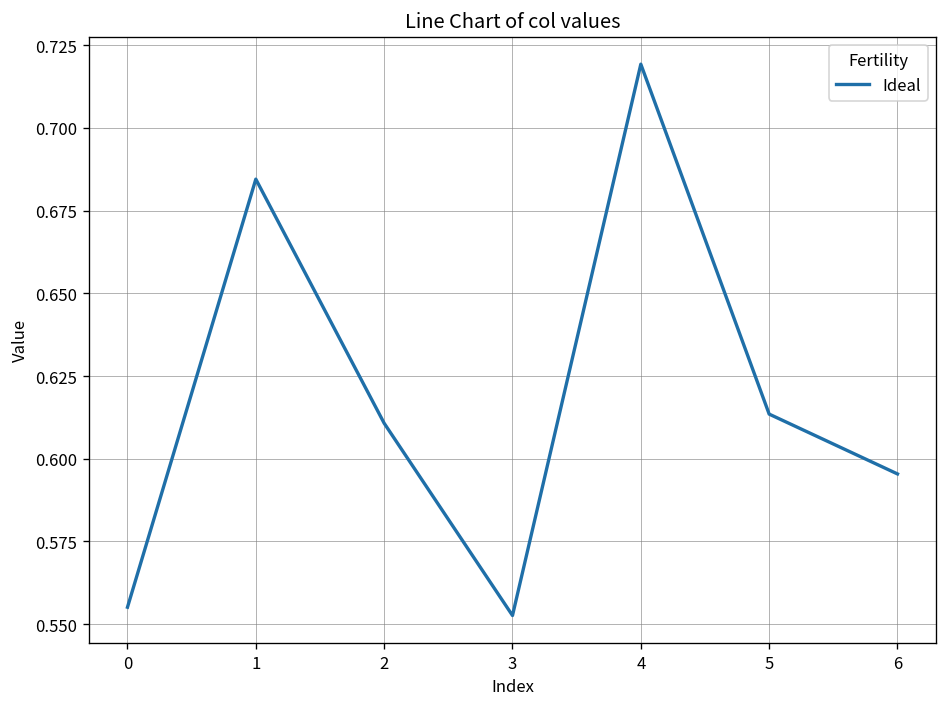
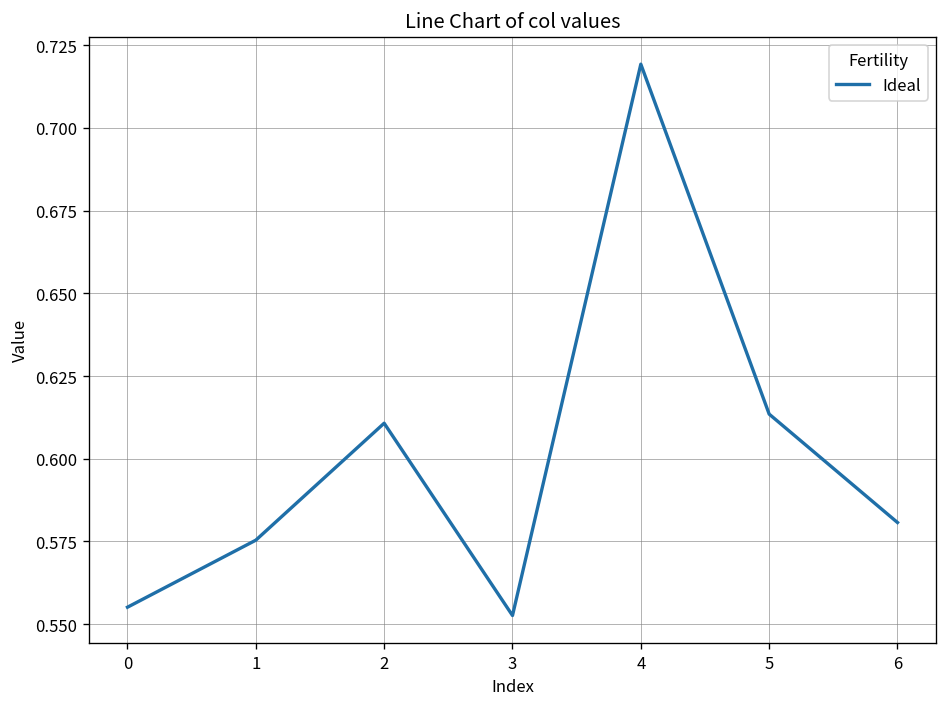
  {
    "0": 0.555,
-   "1": 0.685,
+   "1": 0.575,
    "2": 0.611,
    "3": 0.553,
    "4": 0.719,
    "5": 0.613,
-   "6": 0.595
+   "6": 0.581
  }
